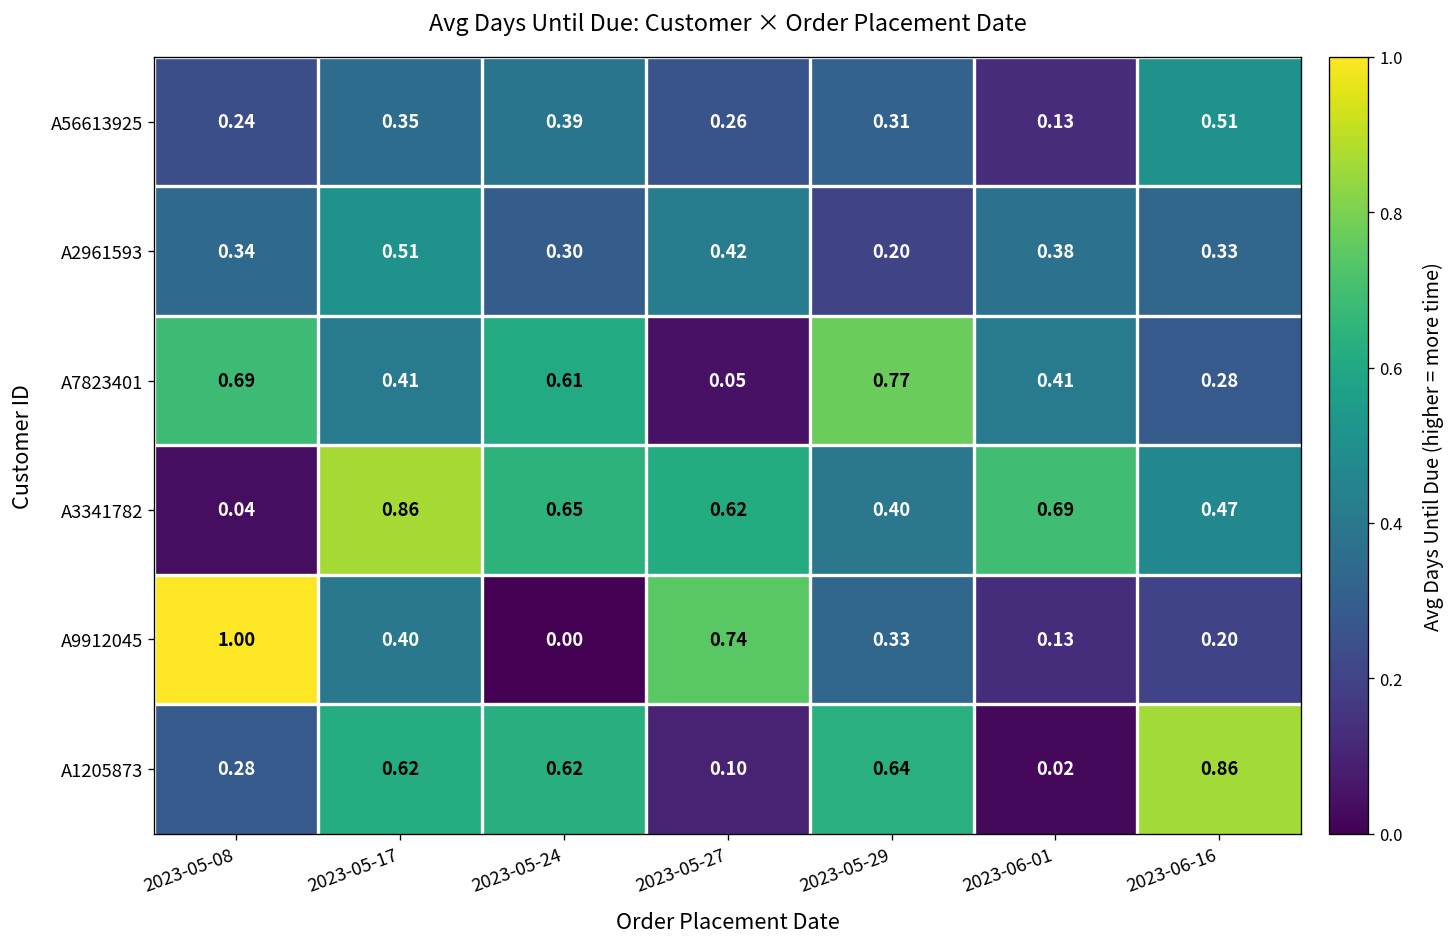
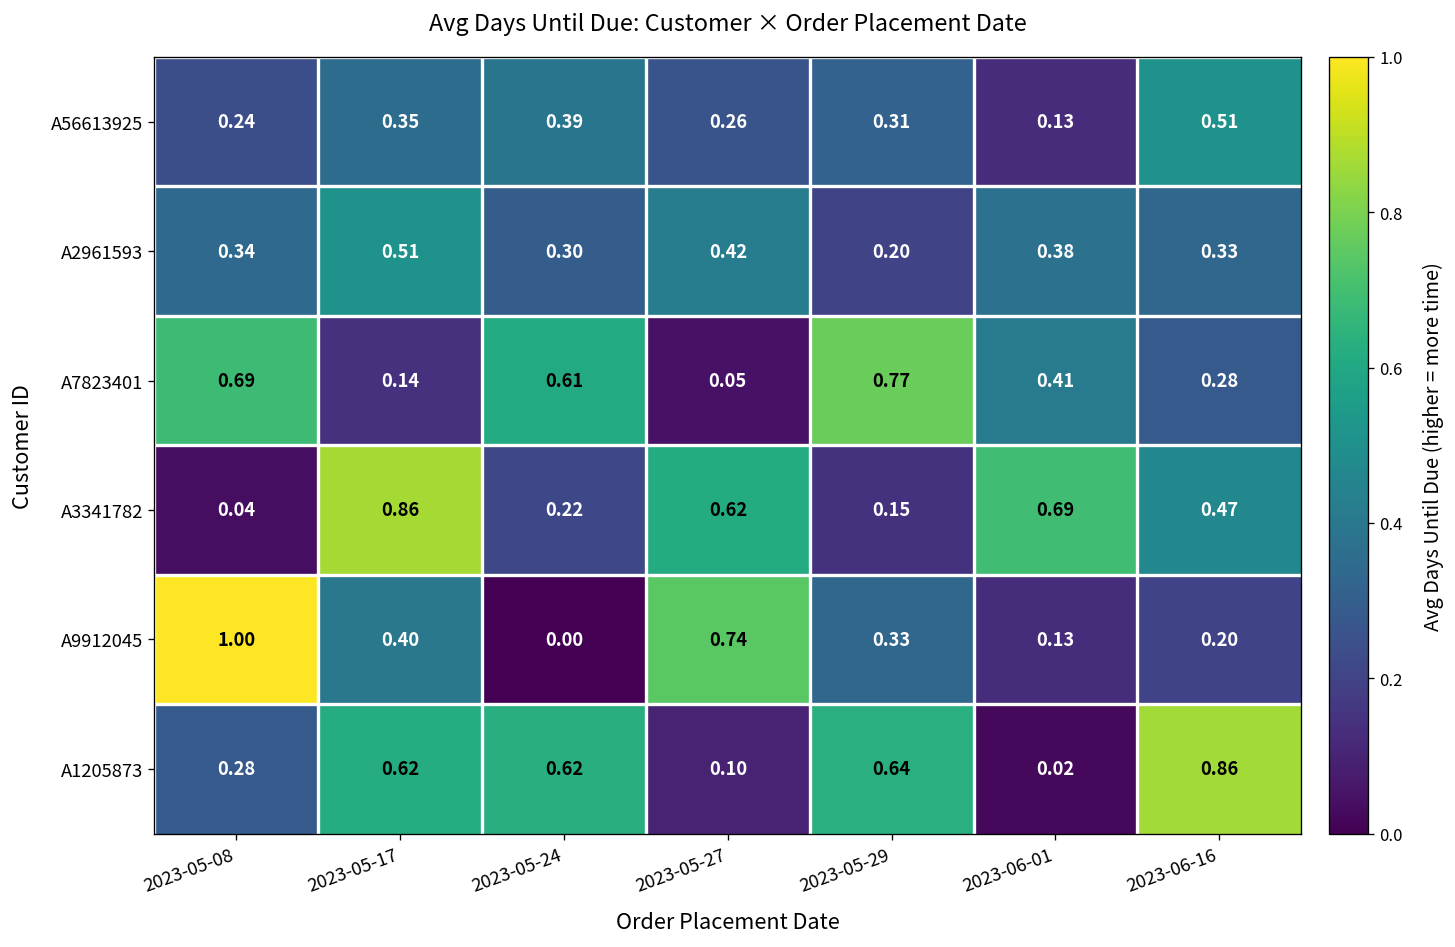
  {
    "A56613925": {
      "2023-05-08": 0.24,
      "2023-05-17": 0.35,
      "2023-05-24": 0.39,
      "2023-05-27": 0.26,
      "2023-05-29": 0.31,
      "2023-06-01": 0.13,
      "2023-06-16": 0.51
    },
    "A2961593": {
      "2023-05-08": 0.34,
      "2023-05-17": 0.51,
      "2023-05-24": 0.30,
      "2023-05-27": 0.42,
      "2023-05-29": 0.20,
      "2023-06-01": 0.38,
      "2023-06-16": 0.33
    },
    "A7823401": {
      "2023-05-08": 0.69,
-     "2023-05-17": 0.41,
+     "2023-05-17": 0.14,
      "2023-05-24": 0.61,
      "2023-05-27": 0.05,
      "2023-05-29": 0.77,
      "2023-06-01": 0.41,
      "2023-06-16": 0.28
    },
    "A3341782": {
      "2023-05-08": 0.04,
      "2023-05-17": 0.86,
-     "2023-05-24": 0.65,
+     "2023-05-24": 0.22,
      "2023-05-27": 0.62,
-     "2023-05-29": 0.40,
+     "2023-05-29": 0.15,
      "2023-06-01": 0.69,
      "2023-06-16": 0.47
    },
    "A9912045": {
      "2023-05-08": 1.00,
      "2023-05-17": 0.40,
      "2023-05-24": 0.00,
      "2023-05-27": 0.74,
      "2023-05-29": 0.33,
      "2023-06-01": 0.13,
      "2023-06-16": 0.20
    },
    "A1205873": {
      "2023-05-08": 0.28,
      "2023-05-17": 0.62,
      "2023-05-24": 0.62,
      "2023-05-27": 0.10,
      "2023-05-29": 0.64,
      "2023-06-01": 0.02,
      "2023-06-16": 0.86
    }
  }
